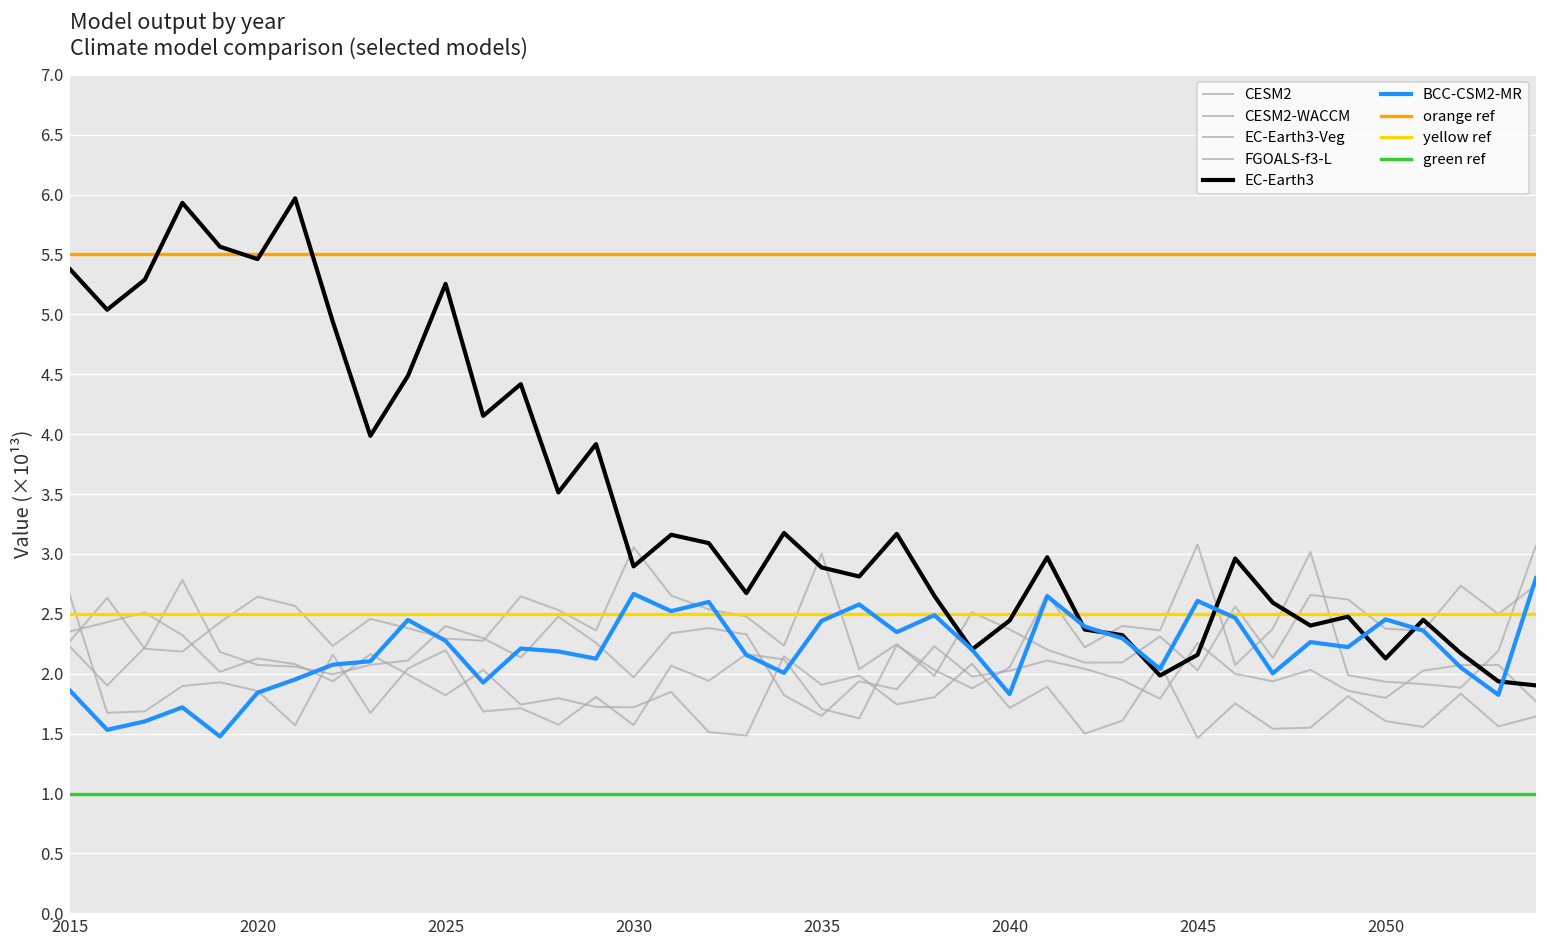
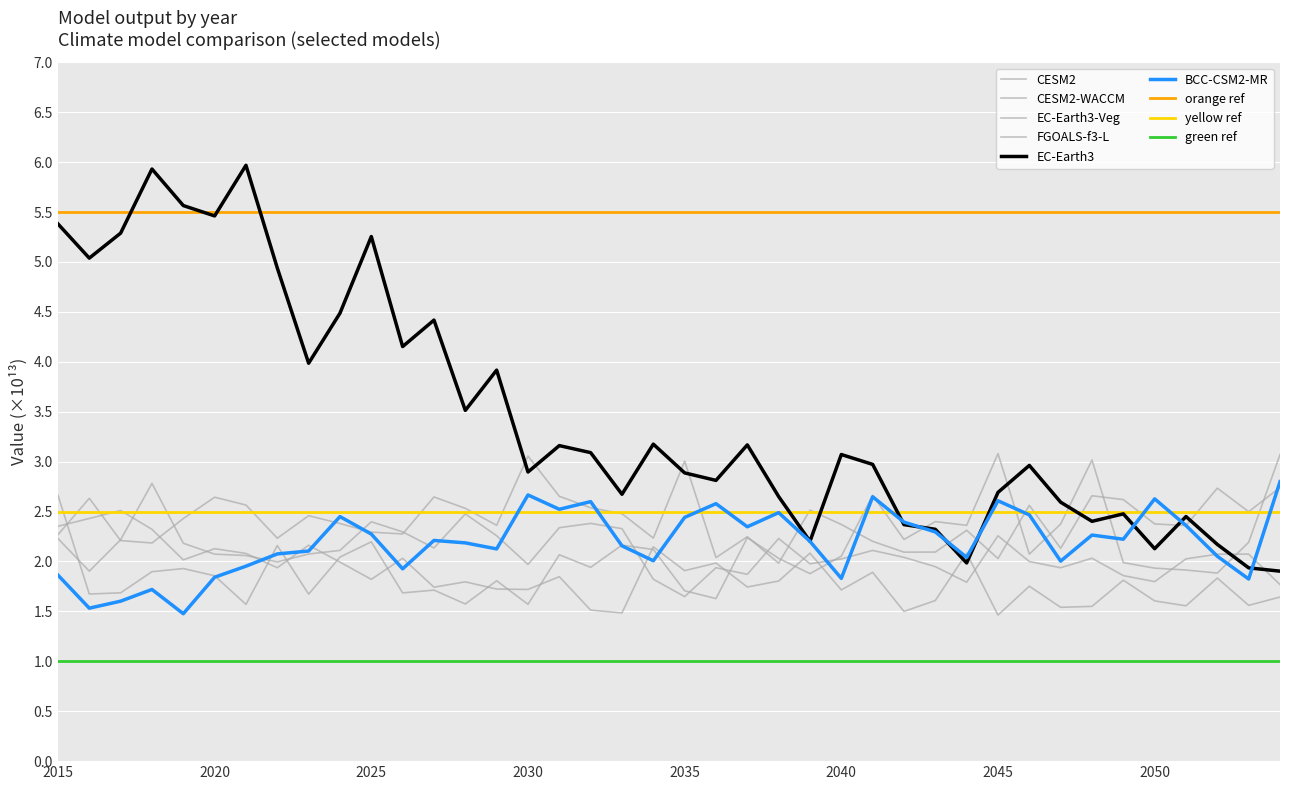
  {
    "EC-Earth3": {
      "2015": 5.4,
      "2020": 5.5,
      "2025": 5.3,
      "2030": 2.9,
      "2035": 2.9,
-     "2040": 2.4,
-     "2045": 2.2,
+     "2040": 3.1,
+     "2045": 2.7,
      "2050": 2.1
    },
    "BCC-CSM2-MR": {
      "2015": 1.9,
      "2030": 2.7,
      "2035": 2.4,
      "2040": 1.8,
      "2045": 2.6,
-     "2050": 2.5
+     "2050": 2.6
    }
  }
